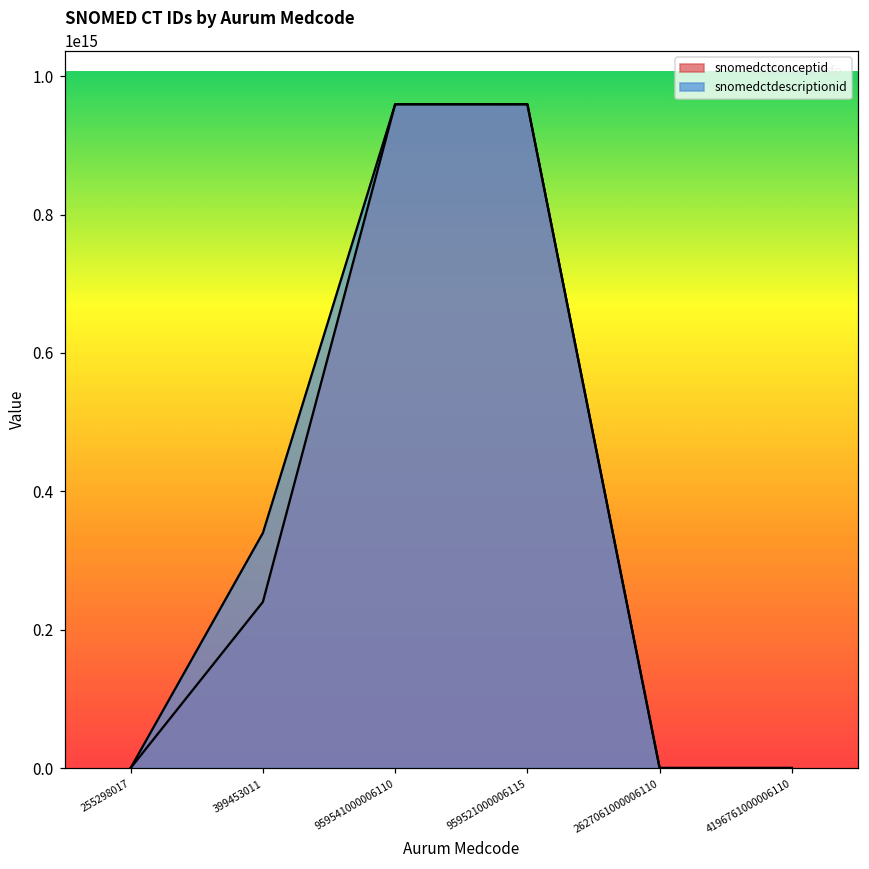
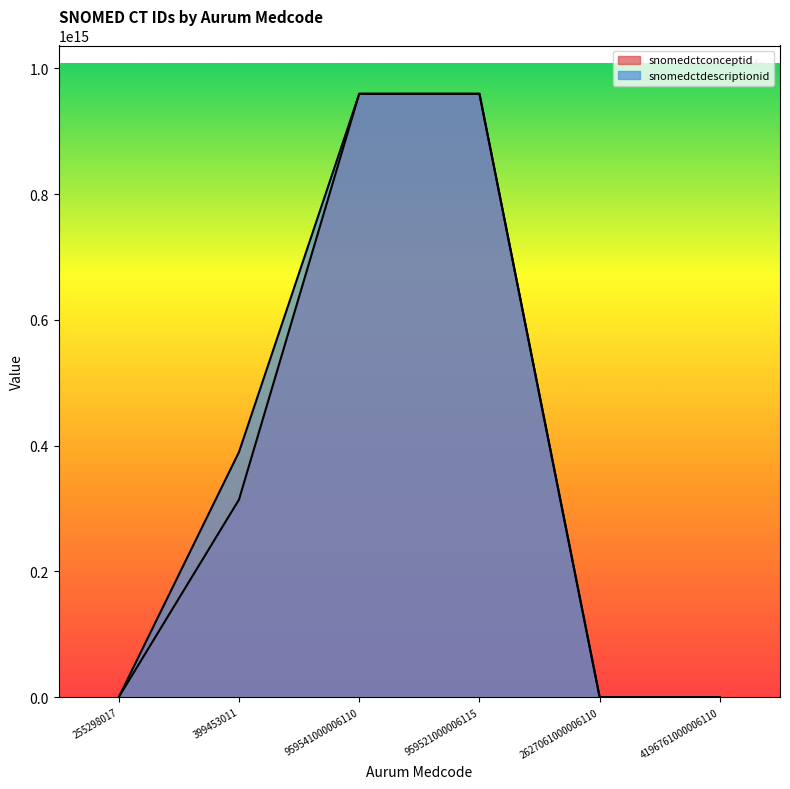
  {
    "snomedctconceptid": {
-     "399453011": 240000000000000
+     "399453011": 310000000000000
    },
    "snomedctdescriptionid": {
-     "399453011": 340000000000000
+     "399453011": 390000000000000
    }
  }
